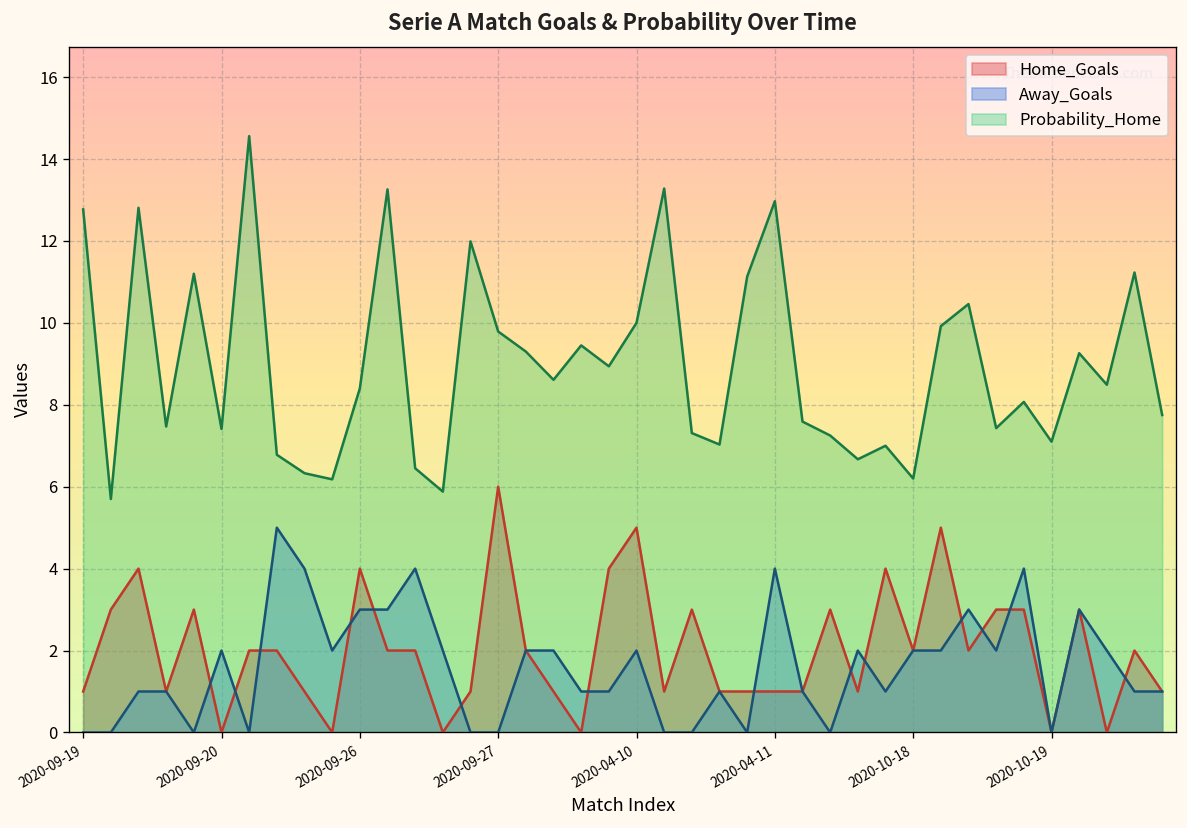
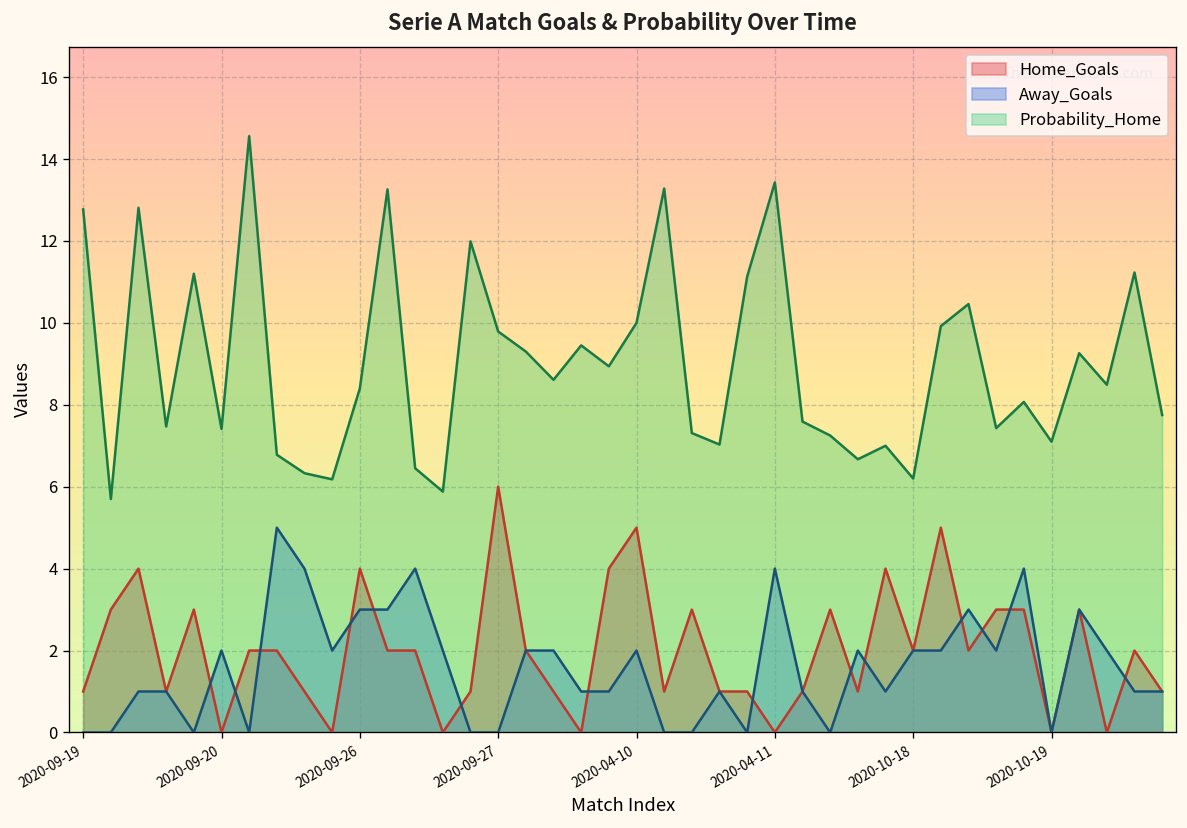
  {
    "Home_Goals": {
-     "2020-04-11": 1
+     "2020-04-11": 0
    },
    "Away_Goals": {
      "2020-04-11": 4.0
    },
    "Probability_Home": {
-     "2020-04-11": 13.0,
+     "2020-04-11": 13.4,
      "2020-10-19": 7.1
    }
  }
